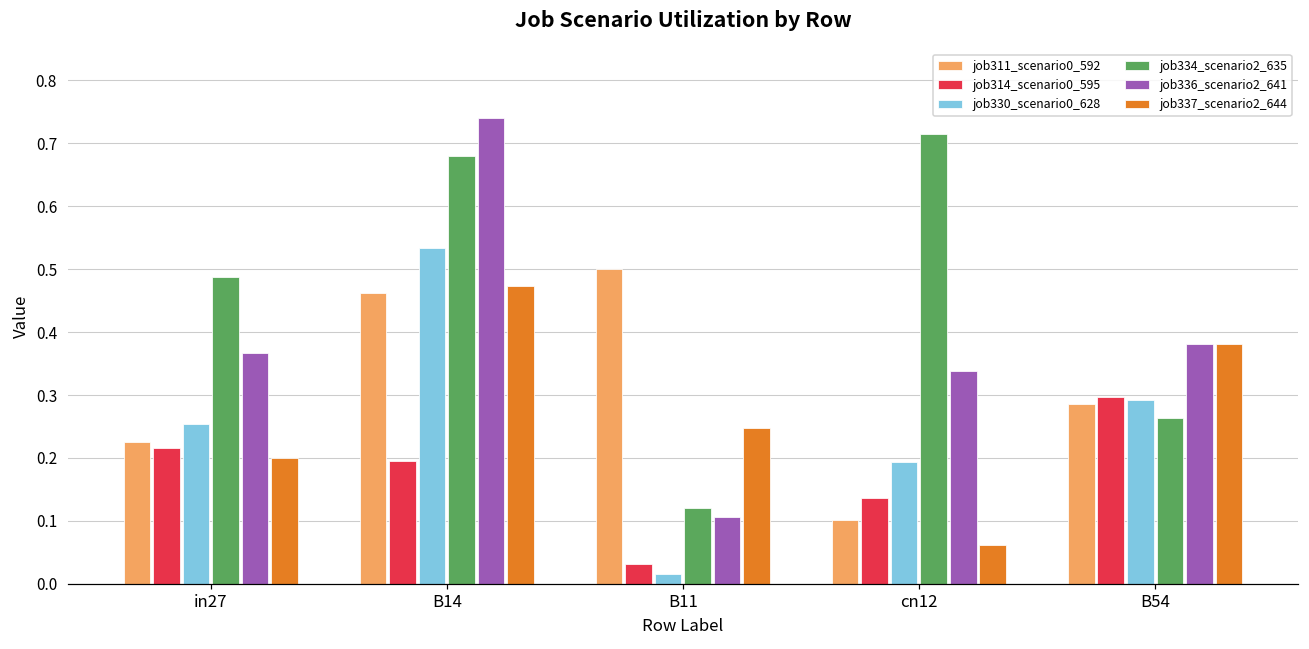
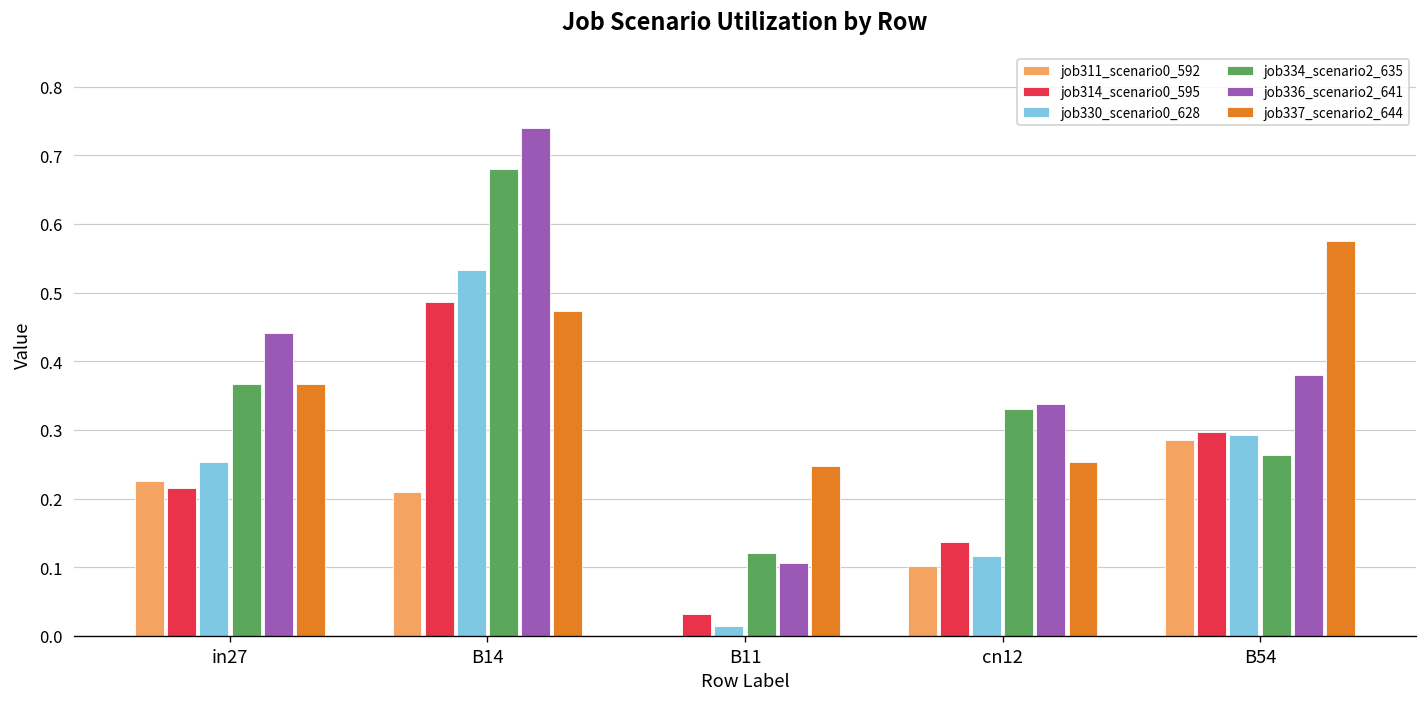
  {
    "job311_scenario0_592": {
      "in27": 0.23,
-     "B14": 0.46,
-     "B11": 0.5,
+     "B14": 0.21,
+     "B11": 0.0,
      "cn12": 0.10,
      "B54": 0.29
    },
    "job314_scenario0_595": {
      "in27": 0.22,
-     "B14": 0.19,
+     "B14": 0.49,
      "B11": 0.03,
      "cn12": 0.14,
      "B54": 0.30
    },
    "job330_scenario0_628": {
      "in27": 0.25,
      "B14": 0.53,
      "B11": 0.02,
-     "cn12": 0.19,
+     "cn12": 0.12,
      "B54": 0.29
    },
    "job334_scenario2_635": {
-     "in27": 0.49,
+     "in27": 0.37,
      "B14": 0.68,
      "B11": 0.12,
-     "cn12": 0.71,
+     "cn12": 0.33,
      "B54": 0.26
    },
    "job336_scenario2_641": {
-     "in27": 0.37,
+     "in27": 0.44,
      "B14": 0.74,
      "B11": 0.11,
      "cn12": 0.34,
      "B54": 0.38
    },
    "job337_scenario2_644": {
-     "in27": 0.20,
+     "in27": 0.37,
      "B14": 0.47,
      "B11": 0.25,
-     "cn12": 0.06,
-     "B54": 0.38
+     "cn12": 0.25,
+     "B54": 0.57
    }
  }
